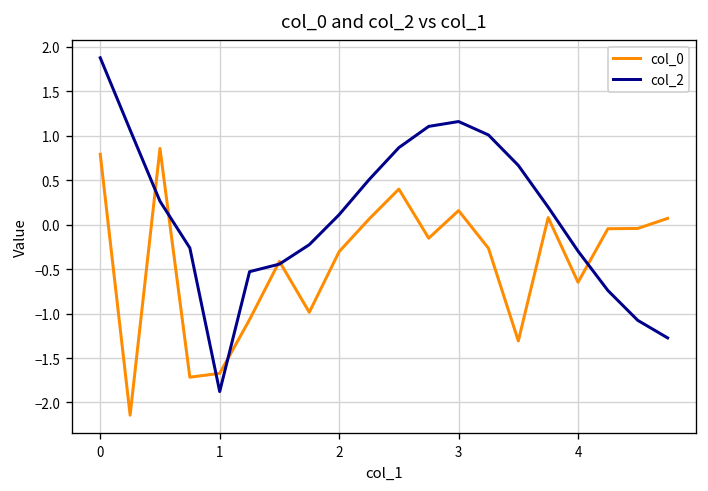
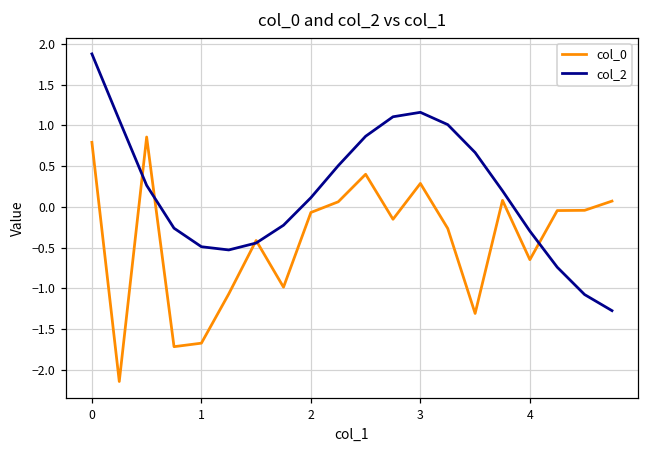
  {
    "col_0": {
      "0": 0.8,
      "1": -1.7,
-     "2": -0.3,
-     "3": 0.2,
+     "2": -0.1,
+     "3": 0.3,
      "4": -0.6
    },
    "col_2": {
      "0": 1.9,
-     "1": -1.9,
+     "1": -0.5,
      "2": 0.1,
      "3": 1.2,
      "4": -0.3
    }
  }
